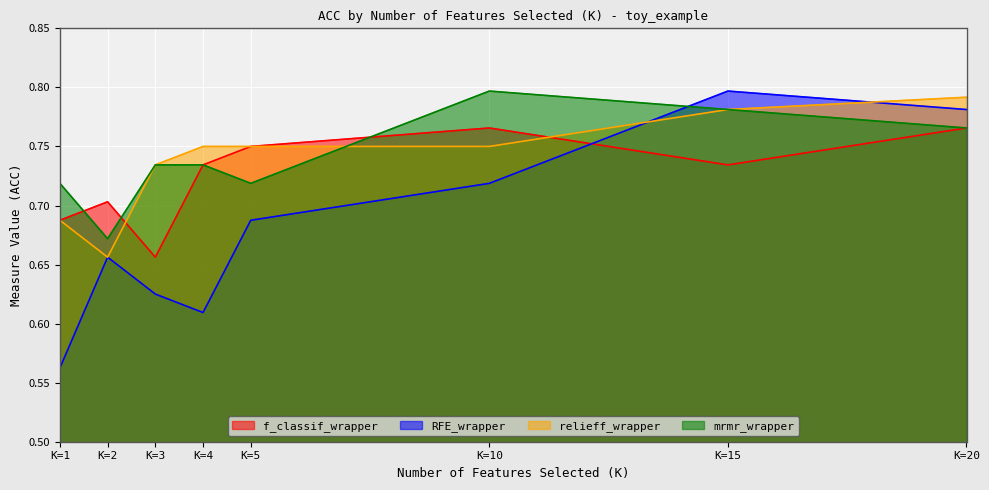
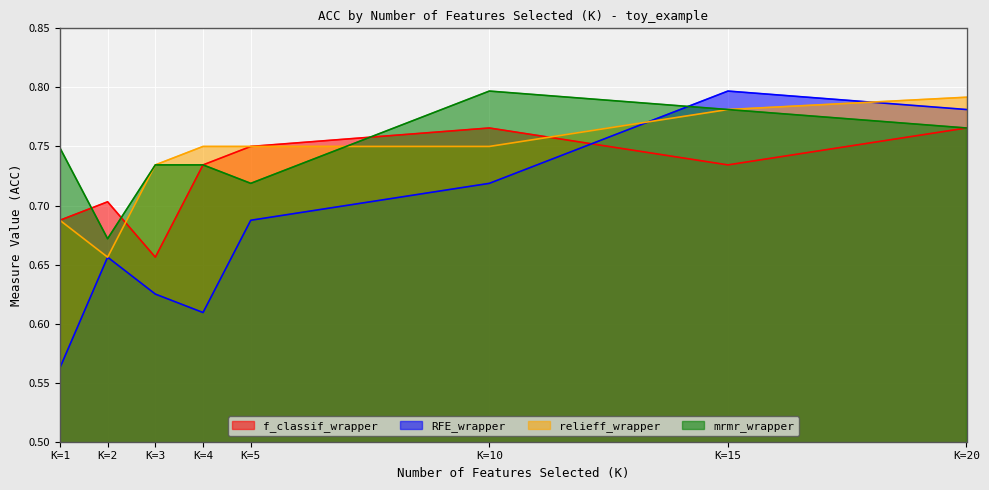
  {
    "f_classif_wrapper": {
      "K=2": 0.703,
      "K=3": 0.656,
      "K=10": 0.766,
      "K=15": 0.734
    },
    "RFE_wrapper": {
      "K=1": 0.563,
      "K=3": 0.625,
      "K=4": 0.609,
      "K=5": 0.688,
      "K=10": 0.719,
      "K=15": 0.797,
      "K=20": 0.781
    },
    "relieff_wrapper": {
      "K=4": 0.750,
      "K=10": 0.750,
      "K=20": 0.792
    },
    "mrmr_wrapper": {
-     "K=1": 0.719,
+     "K=1": 0.749,
      "K=2": 0.672,
      "K=5": 0.719,
      "K=10": 0.797
    }
  }
